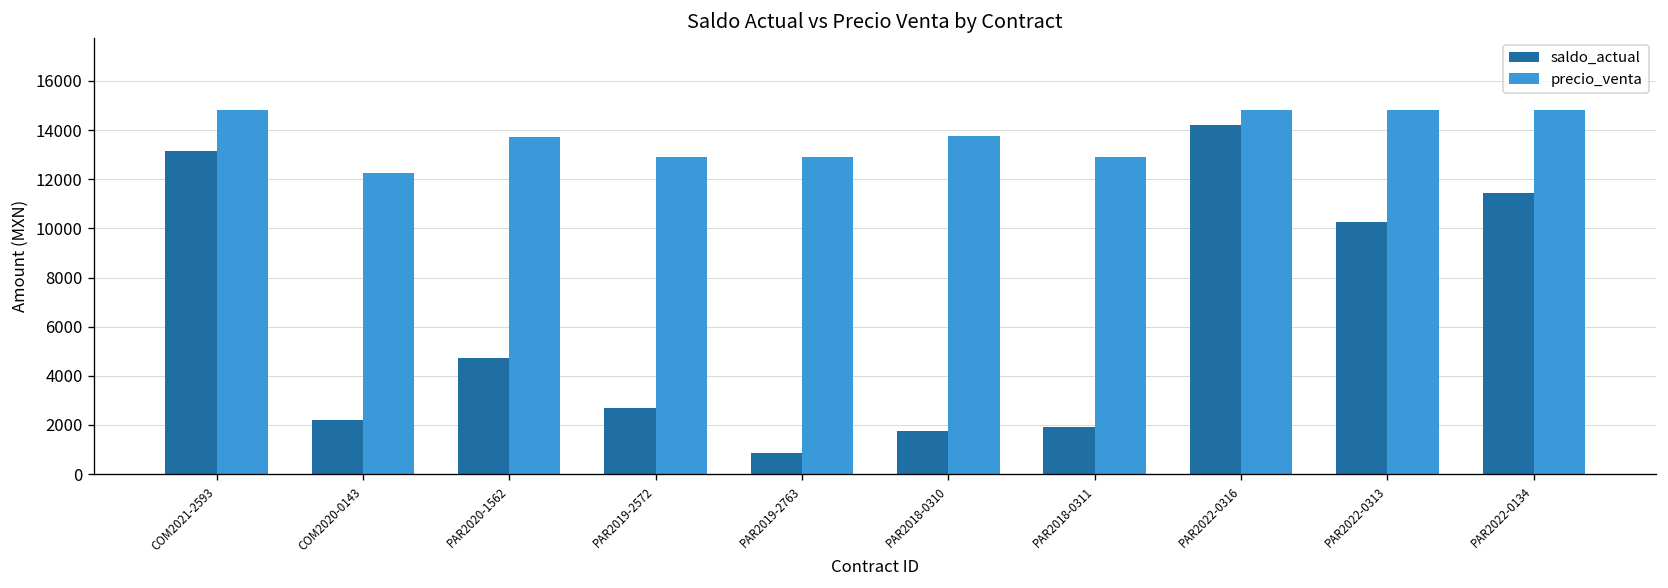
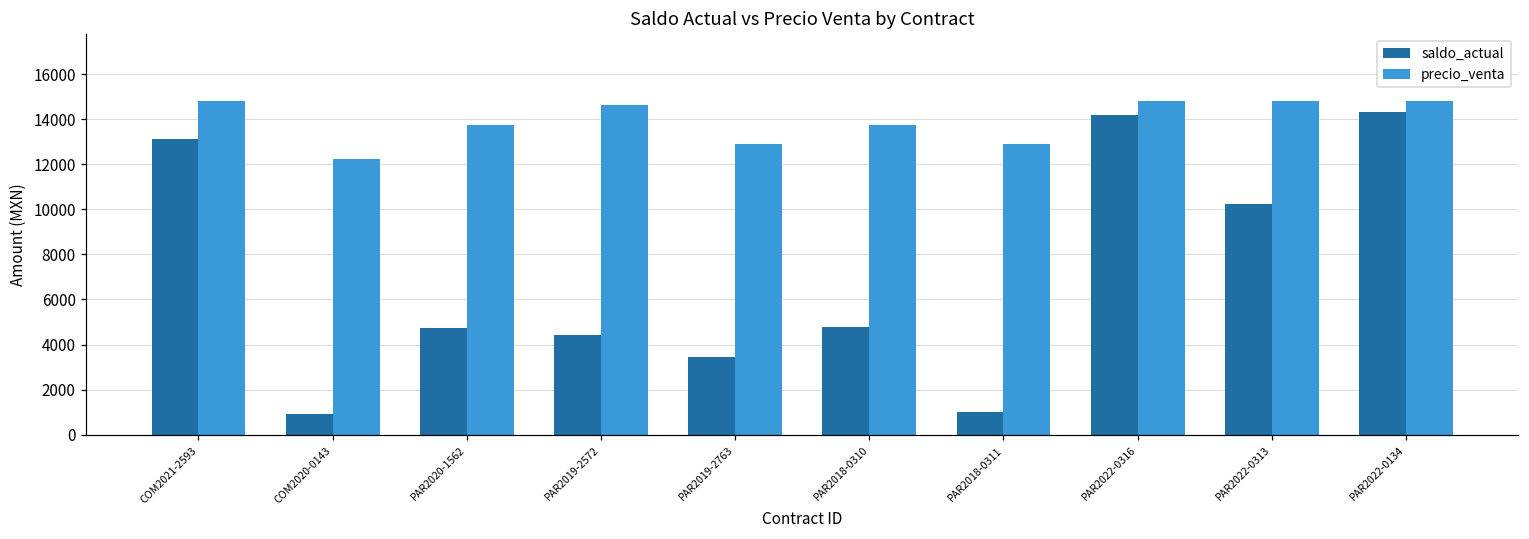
  {
    "saldo_actual": {
      "COM2021-2593": 13100,
-     "COM2020-0143": 2200,
+     "COM2020-0143": 900,
      "PAR2020-1562": 4700,
-     "PAR2019-2572": 2700,
-     "PAR2019-2763": 800,
-     "PAR2018-0310": 1800,
-     "PAR2018-0311": 1900,
+     "PAR2019-2572": 4400,
+     "PAR2019-2763": 3500,
+     "PAR2018-0310": 4800,
+     "PAR2018-0311": 1000,
      "PAR2022-0316": 14200,
      "PAR2022-0313": 10200,
-     "PAR2022-0134": 11400
+     "PAR2022-0134": 14300
    },
    "precio_venta": {
      "COM2021-2593": 14800,
      "COM2020-0143": 12200,
      "PAR2020-1562": 13700,
-     "PAR2019-2572": 12900,
+     "PAR2019-2572": 14600,
      "PAR2019-2763": 12900,
      "PAR2018-0310": 13800,
      "PAR2018-0311": 12900,
      "PAR2022-0316": 14800,
      "PAR2022-0313": 14800,
      "PAR2022-0134": 14800
    }
  }
